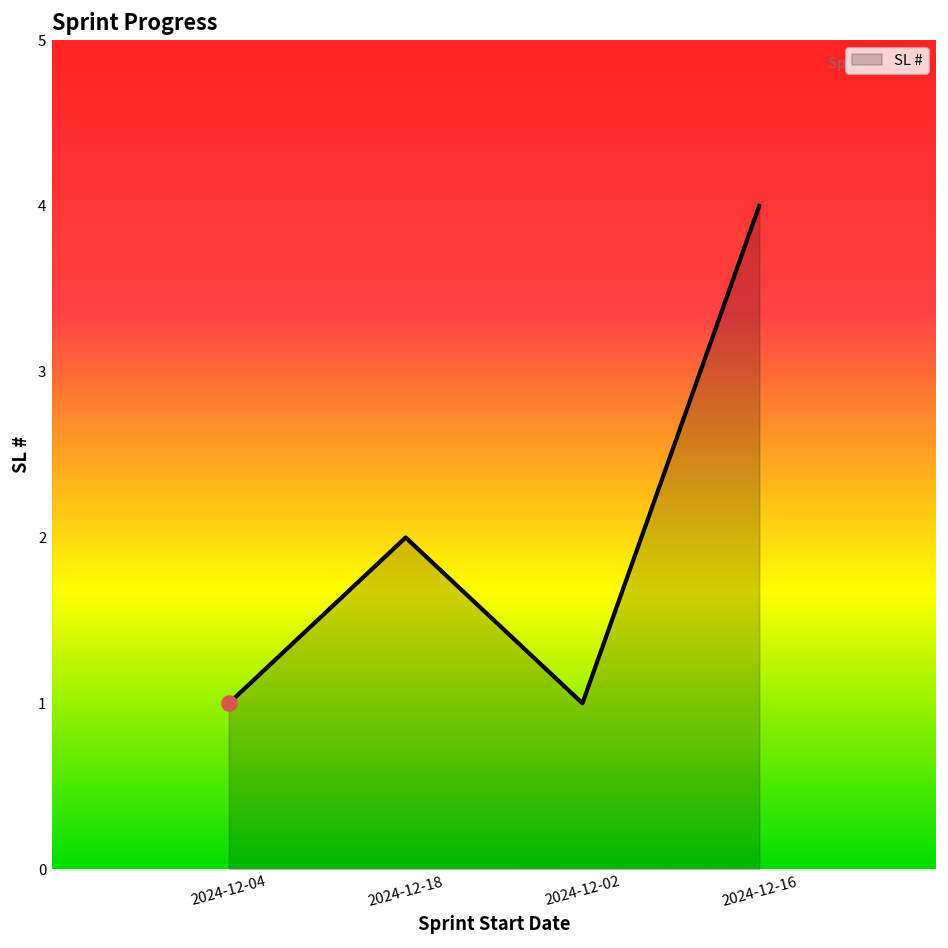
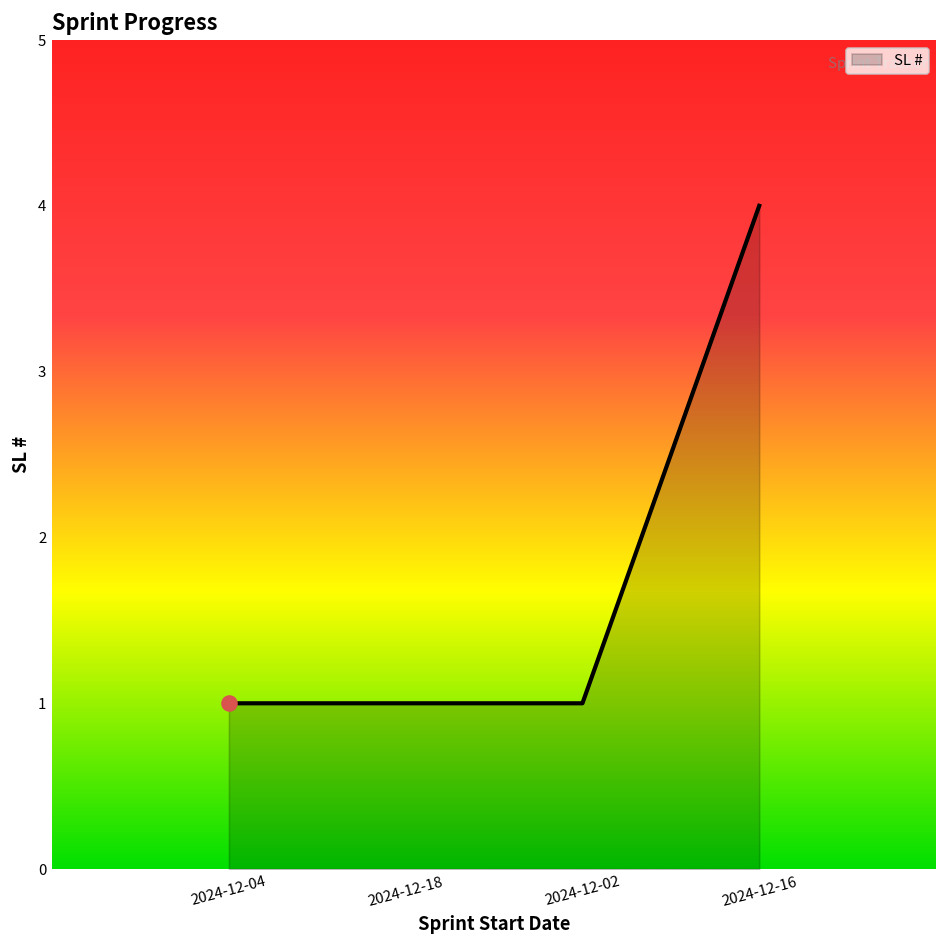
  {
    "SL #": {
-     "2024-12-18": 2,
+     "2024-12-18": 1,
      "2024-12-02": 1,
      "2024-12-16": 4
    }
  }
